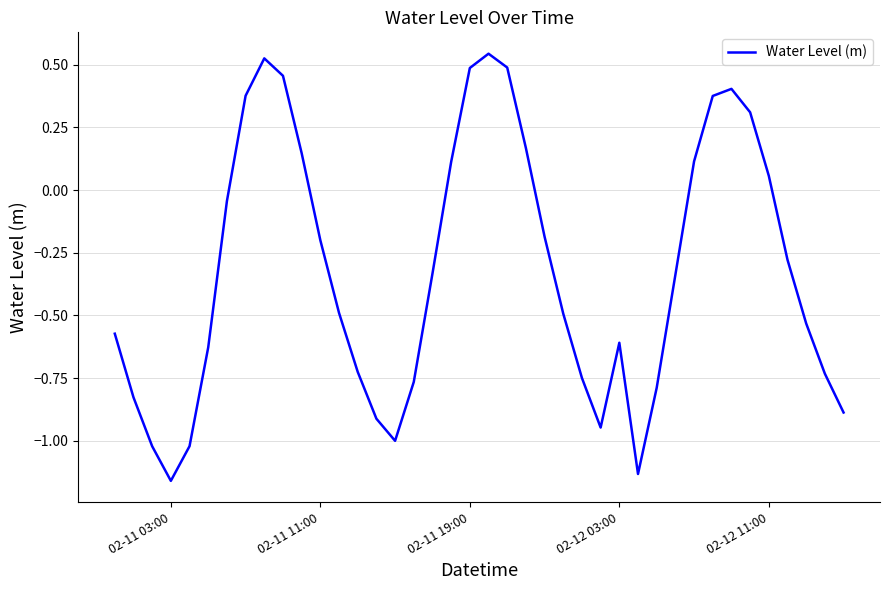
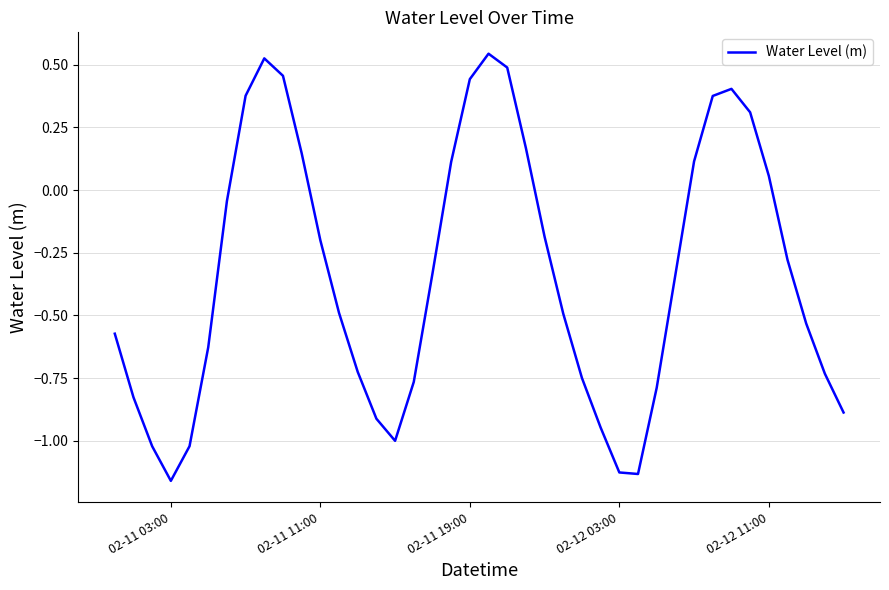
  {
    "02-11 03:00": -1.16,
    "02-11 11:00": -0.20,
-   "02-11 19:00": 0.49,
-   "02-12 03:00": -0.61,
+   "02-11 19:00": 0.44,
+   "02-12 03:00": -1.13,
    "02-12 11:00": 0.06
  }
